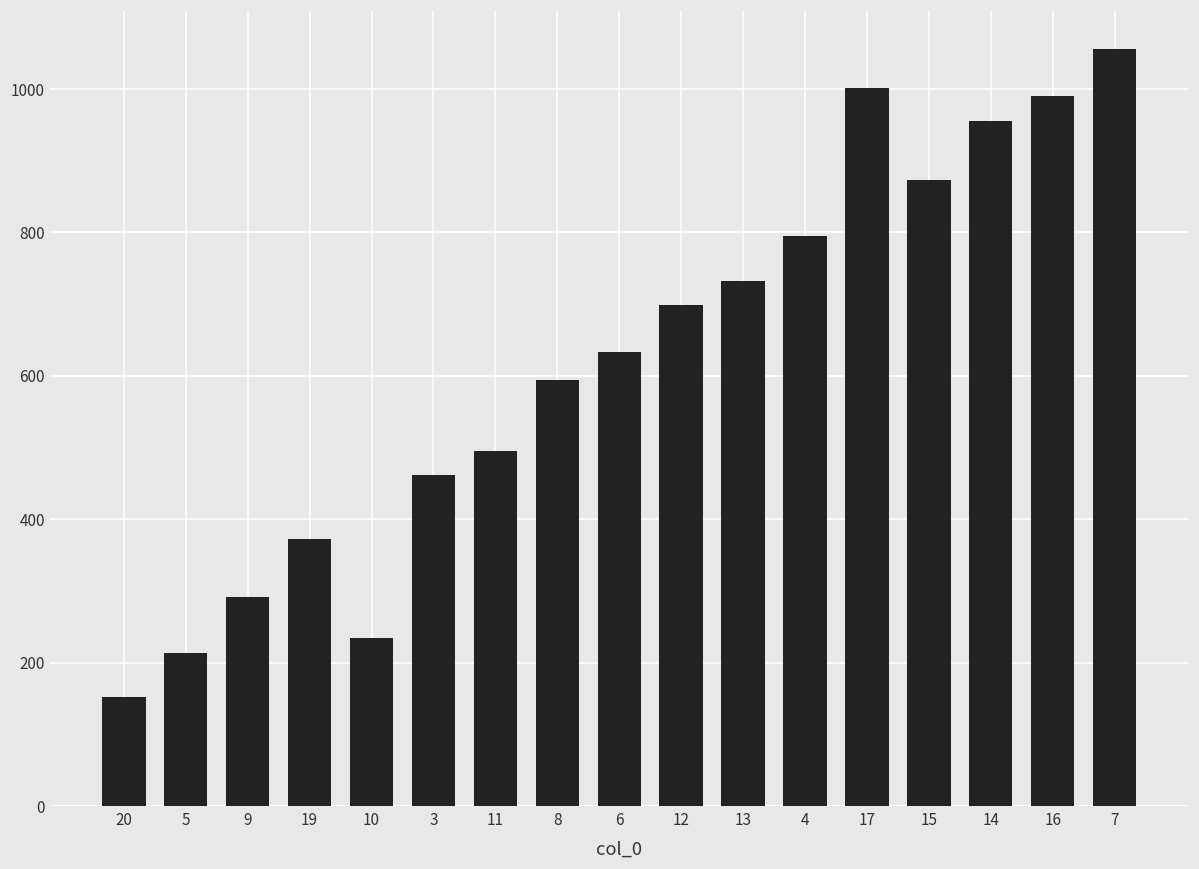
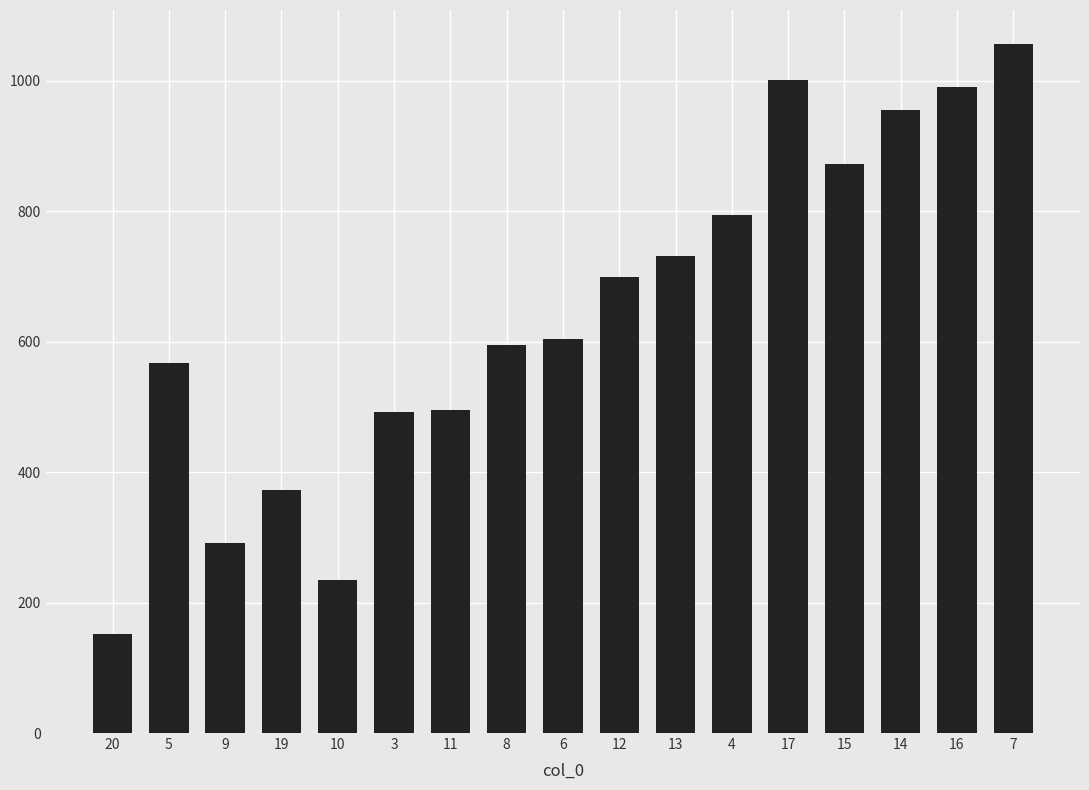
  {
    "20": 150,
-   "5": 210,
+   "5": 570,
    "9": 290,
    "19": 370,
    "10": 240,
-   "3": 460,
+   "3": 490,
    "11": 500,
    "8": 600,
-   "6": 630,
+   "6": 600,
    "12": 700,
    "13": 730,
    "4": 800,
    "17": 1000,
    "15": 870,
    "14": 960,
    "16": 990,
    "7": 1060
  }
